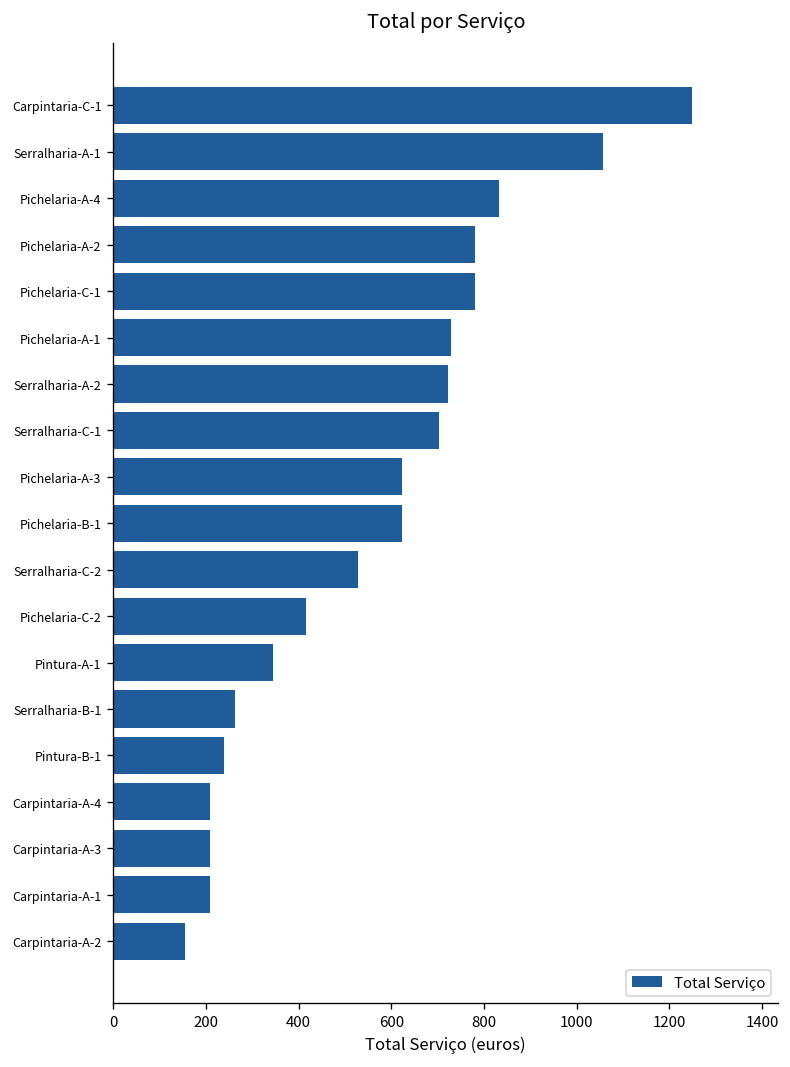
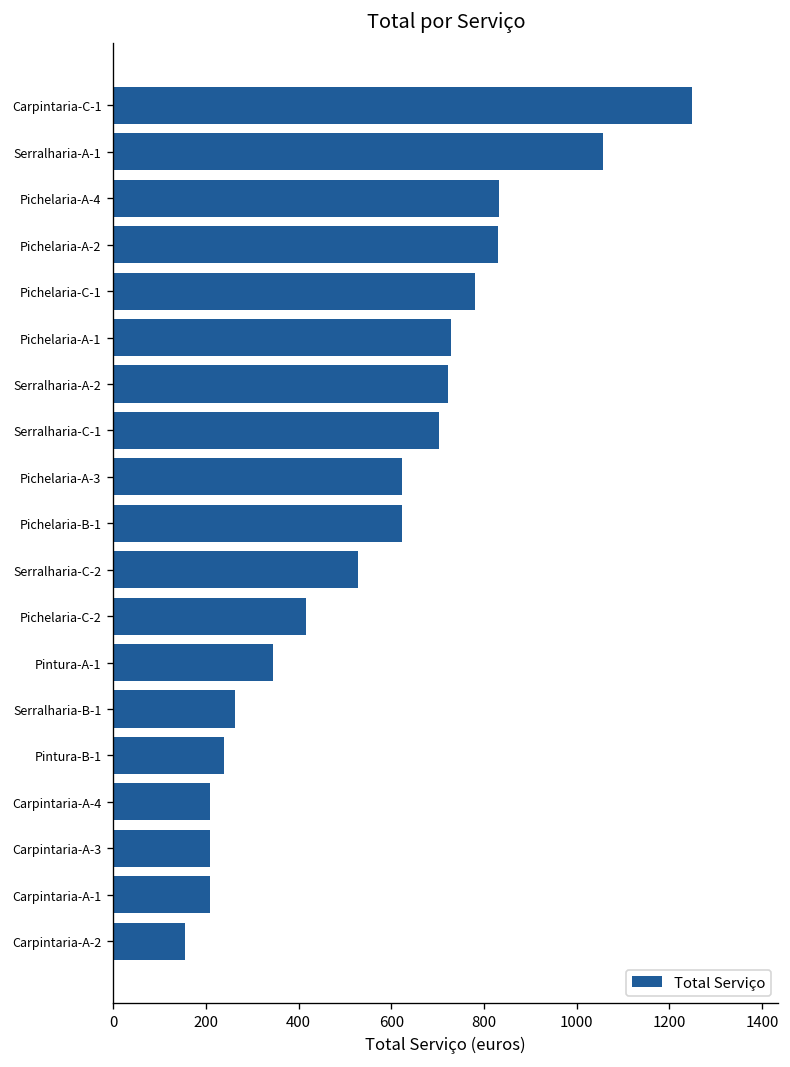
  {
    "Carpintaria-C-1": 1250,
    "Serralharia-A-1": 1060,
    "Pichelaria-A-4": 830,
-   "Pichelaria-A-2": 780,
+   "Pichelaria-A-2": 830,
    "Pichelaria-C-1": 780,
    "Pichelaria-A-1": 730,
    "Serralharia-A-2": 720,
    "Serralharia-C-1": 700,
    "Pichelaria-A-3": 620,
    "Pichelaria-B-1": 620,
    "Serralharia-C-2": 530,
    "Pichelaria-C-2": 420,
    "Pintura-A-1": 350,
    "Serralharia-B-1": 260,
    "Pintura-B-1": 240,
    "Carpintaria-A-4": 210,
    "Carpintaria-A-3": 210,
    "Carpintaria-A-1": 210,
    "Carpintaria-A-2": 160
  }
